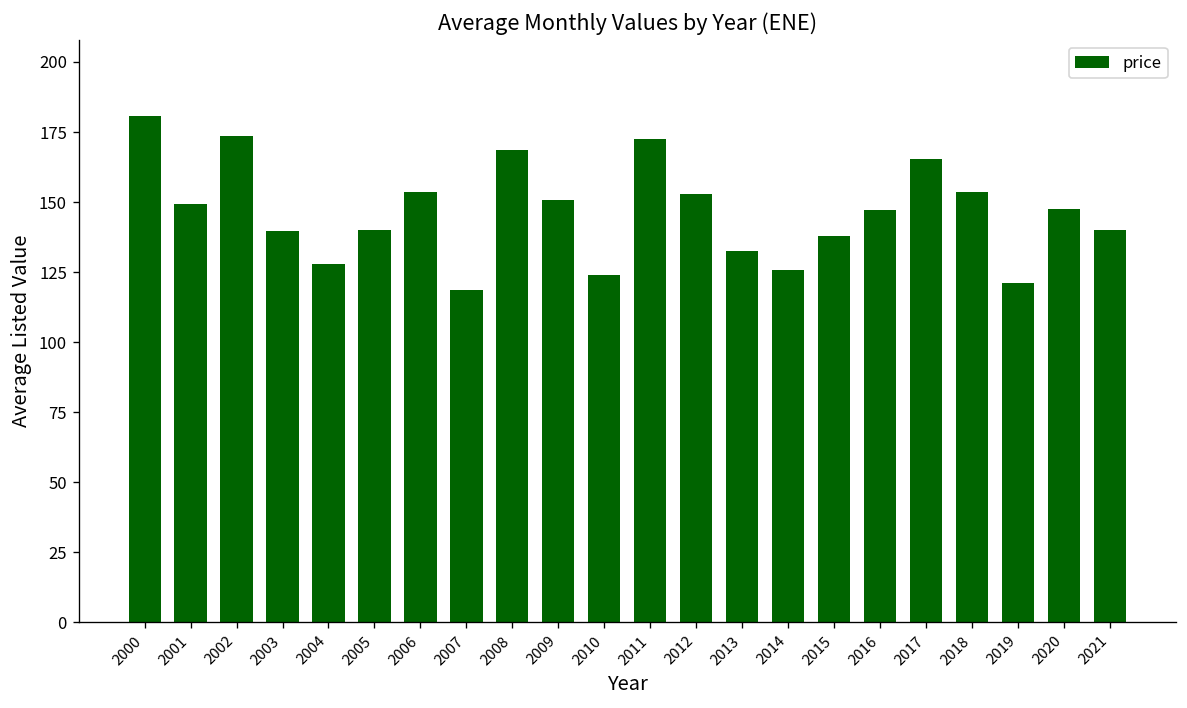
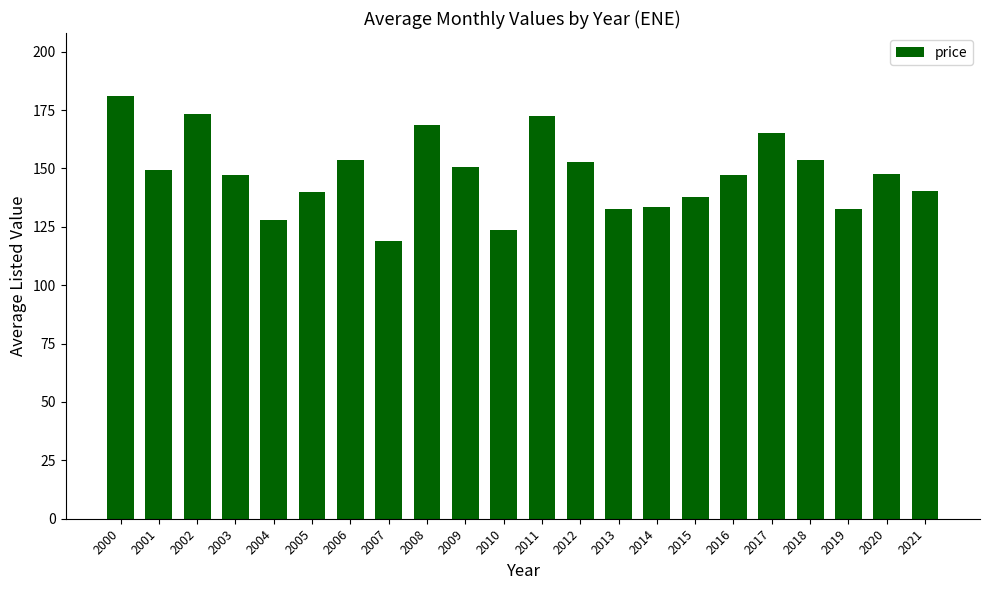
  {
    "2000": 181,
    "2001": 149,
    "2002": 173,
-   "2003": 140,
+   "2003": 147,
    "2004": 128,
    "2005": 140,
    "2006": 154,
    "2007": 119,
    "2008": 169,
    "2009": 151,
    "2010": 124,
    "2011": 172,
    "2012": 153,
    "2013": 133,
-   "2014": 126,
+   "2014": 134,
    "2015": 138,
    "2016": 147,
    "2017": 165,
    "2018": 154,
-   "2019": 121,
+   "2019": 133,
    "2020": 147,
    "2021": 140
  }
